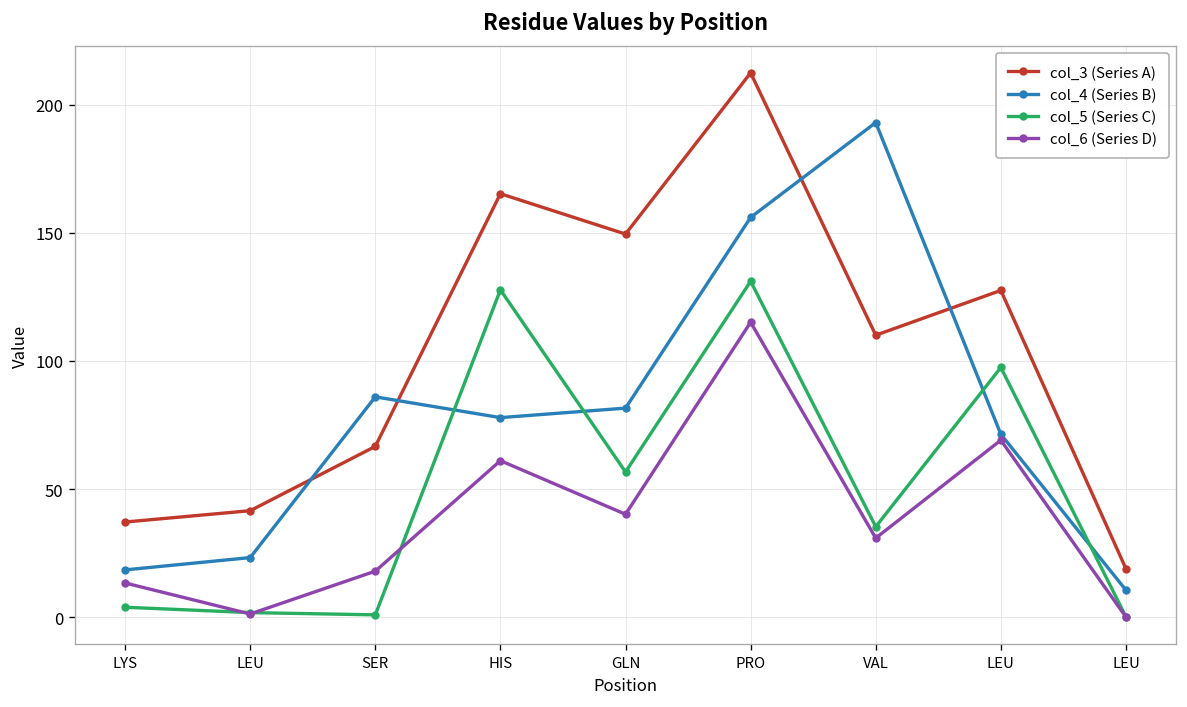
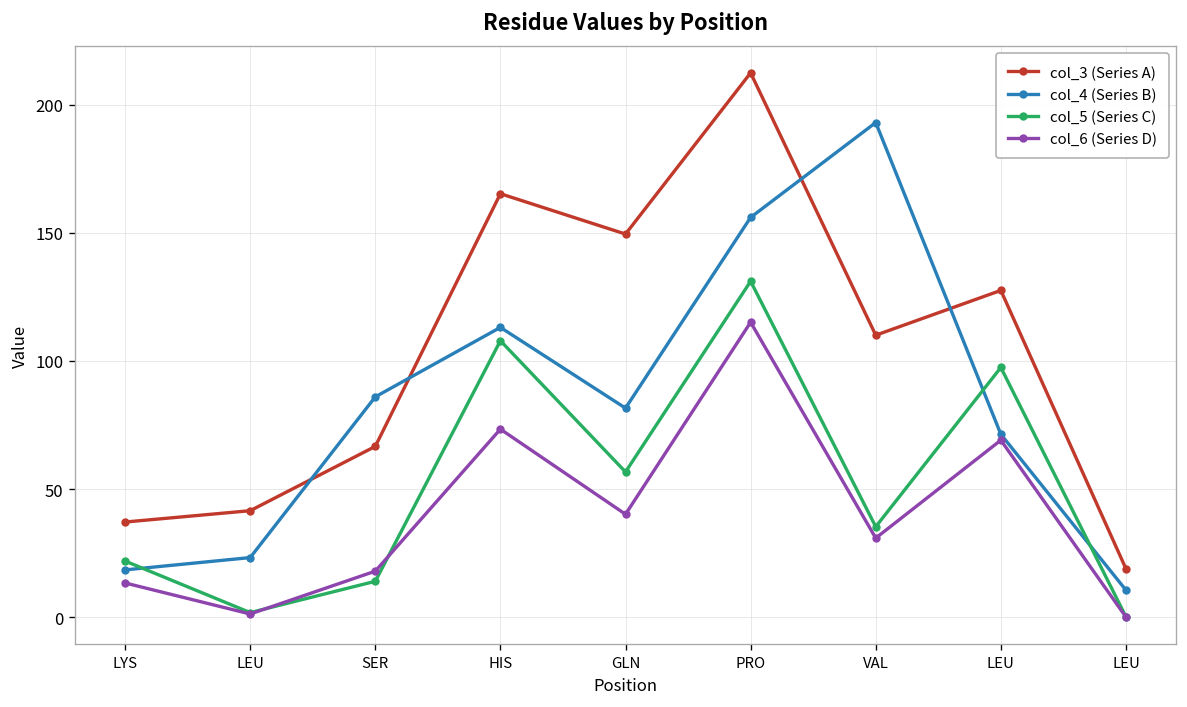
  {
    "col_3 (Series A)": {
      "LYS": 37,
      "SER": 67,
      "HIS": 165,
      "GLN": 150,
      "PRO": 212,
      "VAL": 110
    },
    "col_4 (Series B)": {
      "LYS": 19,
      "SER": 86,
-     "HIS": 78,
+     "HIS": 113,
      "GLN": 82,
      "PRO": 156,
      "VAL": 193
    },
    "col_5 (Series C)": {
-     "LYS": 4,
-     "SER": 1,
-     "HIS": 128,
+     "LYS": 22,
+     "SER": 14,
+     "HIS": 108,
      "GLN": 57,
      "PRO": 131,
      "VAL": 35
    },
    "col_6 (Series D)": {
      "LYS": 13,
      "SER": 18,
-     "HIS": 61,
+     "HIS": 73,
      "GLN": 40,
      "PRO": 115,
      "VAL": 31
    }
  }
